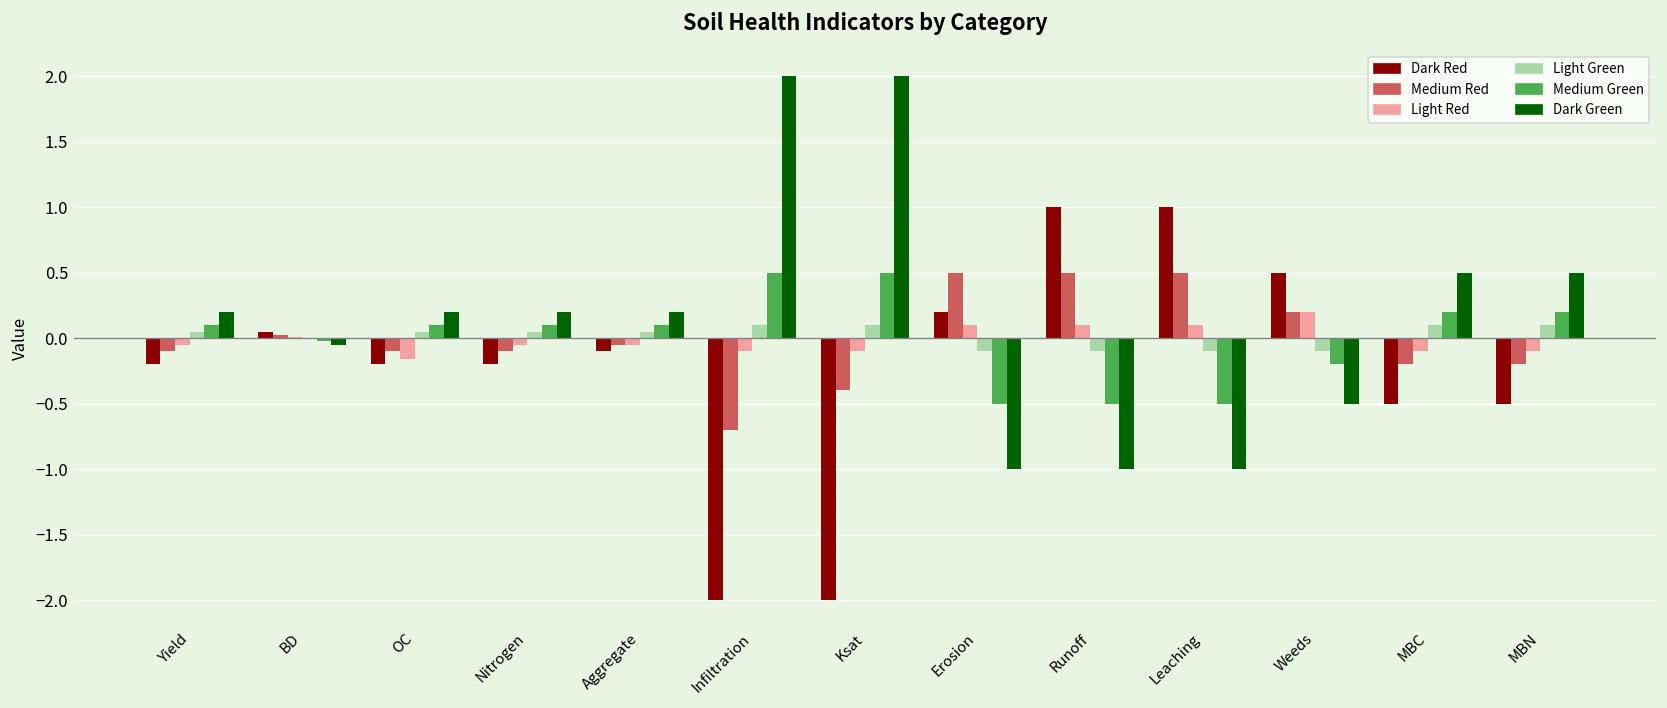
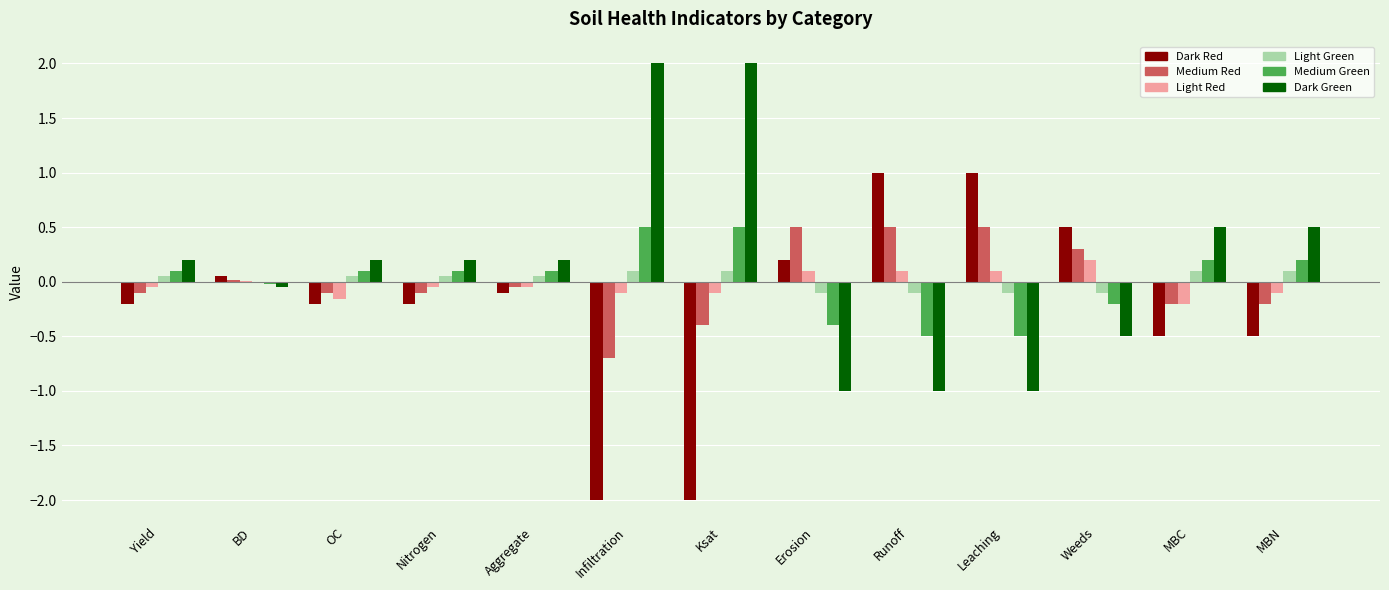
  {
    "Dark Red": {
      "Yield": -0.2,
      "BD": 0.05,
      "OC": -0.2,
      "Nitrogen": -0.2,
      "Aggregate": -0.1,
      "Infiltration": -2.0,
      "Ksat": -2.0,
      "Erosion": 0.2,
      "Runoff": 1.0,
      "Leaching": 1.0,
      "Weeds": 0.5,
      "MBC": -0.5,
      "MBN": -0.5
    },
    "Medium Red": {
      "Yield": -0.1,
      "OC": -0.1,
      "Nitrogen": -0.1,
      "Aggregate": -0.05,
      "Infiltration": -0.7,
      "Ksat": -0.4,
      "Erosion": 0.5,
      "Runoff": 0.5,
      "Leaching": 0.5,
-     "Weeds": 0.2,
+     "Weeds": 0.3,
      "MBC": -0.2,
      "MBN": -0.2
    },
    "Light Red": {
      "Yield": -0.05,
      "OC": -0.16,
      "Nitrogen": -0.05,
      "Aggregate": -0.05,
      "Infiltration": -0.1,
      "Ksat": -0.1,
      "Erosion": 0.1,
      "Runoff": 0.1,
      "Leaching": 0.1,
      "Weeds": 0.2,
-     "MBC": -0.1,
+     "MBC": -0.2,
      "MBN": -0.1
    },
    "Light Green": {
      "Yield": 0.05,
      "OC": 0.05,
      "Nitrogen": 0.05,
      "Aggregate": 0.05,
      "Infiltration": 0.1,
      "Ksat": 0.1,
      "Erosion": -0.1,
      "Runoff": -0.1,
      "Leaching": -0.1,
      "Weeds": -0.1,
      "MBC": 0.1,
      "MBN": 0.1
    },
    "Medium Green": {
      "Yield": 0.1,
      "OC": 0.1,
      "Nitrogen": 0.1,
      "Aggregate": 0.1,
      "Infiltration": 0.5,
      "Ksat": 0.5,
-     "Erosion": -0.5,
+     "Erosion": -0.4,
      "Runoff": -0.5,
      "Leaching": -0.5,
      "Weeds": -0.2,
      "MBC": 0.2,
      "MBN": 0.2
    },
    "Dark Green": {
      "Yield": 0.2,
      "BD": -0.05,
      "OC": 0.2,
      "Nitrogen": 0.2,
      "Aggregate": 0.2,
      "Infiltration": 2.0,
      "Ksat": 2.0,
      "Erosion": -1.0,
      "Runoff": -1.0,
      "Leaching": -1.0,
      "Weeds": -0.5,
      "MBC": 0.5,
      "MBN": 0.5
    }
  }
